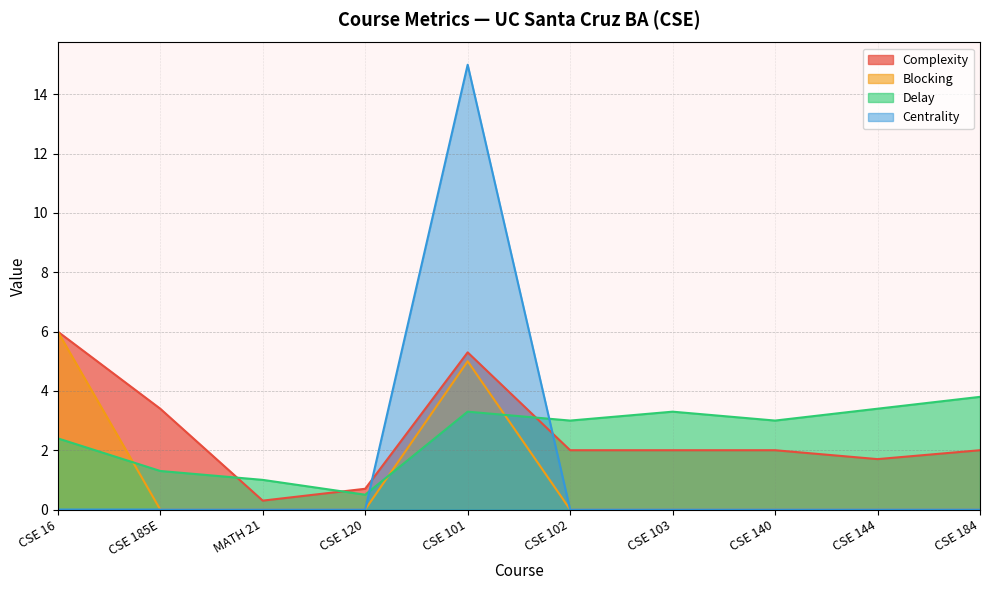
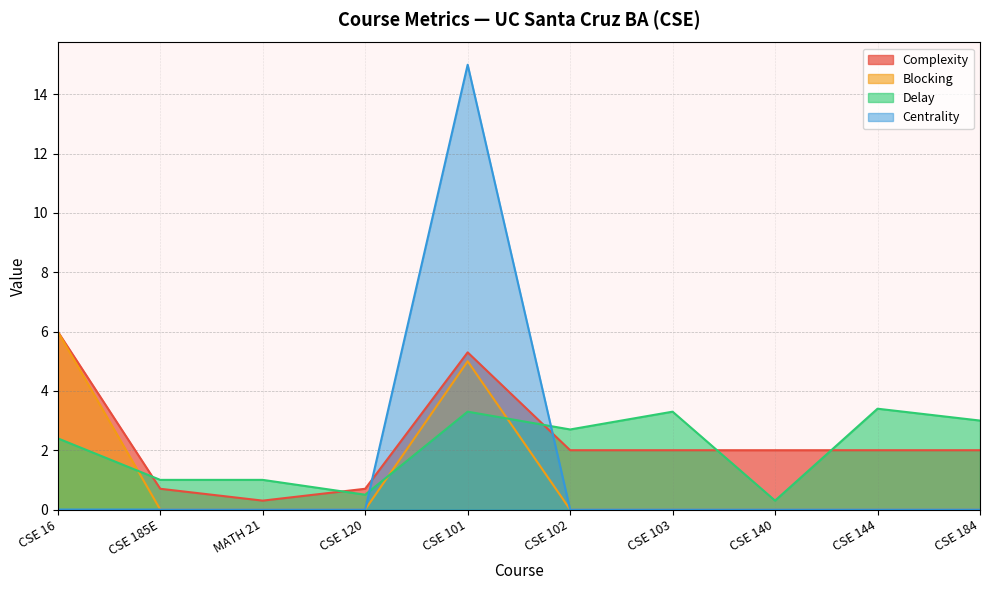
  {
    "Complexity": {
-     "CSE 185E": 3.4,
+     "CSE 185E": 0.7,
      "MATH 21": 0.3,
      "CSE 120": 0.7,
      "CSE 101": 5.3,
      "CSE 102": 2.0,
      "CSE 103": 2.0,
      "CSE 140": 2.0,
-     "CSE 144": 1.7,
+     "CSE 144": 2.0,
      "CSE 184": 2.0
    },
    "Blocking": {
      "CSE 101": 5.0
    },
    "Delay": {
      "CSE 16": 2.4,
-     "CSE 185E": 1.3,
+     "CSE 185E": 1.0,
      "MATH 21": 1.0,
      "CSE 120": 0.5,
      "CSE 101": 3.3,
-     "CSE 102": 3.0,
+     "CSE 102": 2.7,
      "CSE 103": 3.3,
-     "CSE 140": 3.0,
+     "CSE 140": 0.3,
      "CSE 144": 3.4,
-     "CSE 184": 3.8
+     "CSE 184": 3.0
    },
    "Centrality": {
      "CSE 16": 0.0,
      "CSE 101": 15.0
    }
  }
